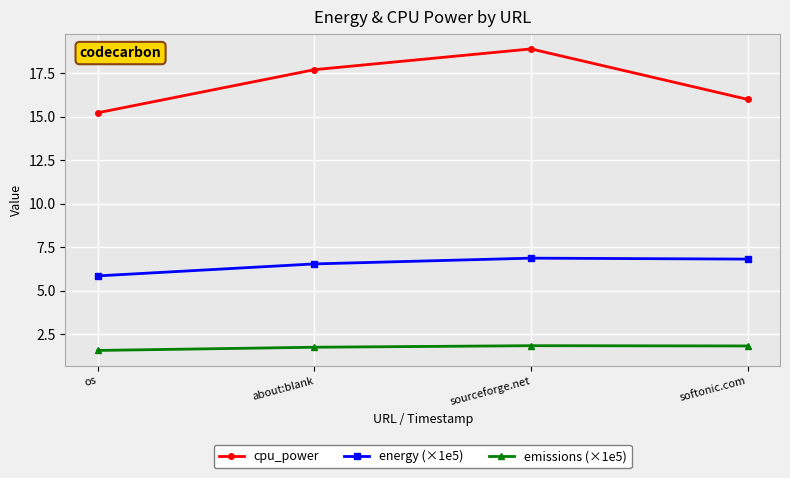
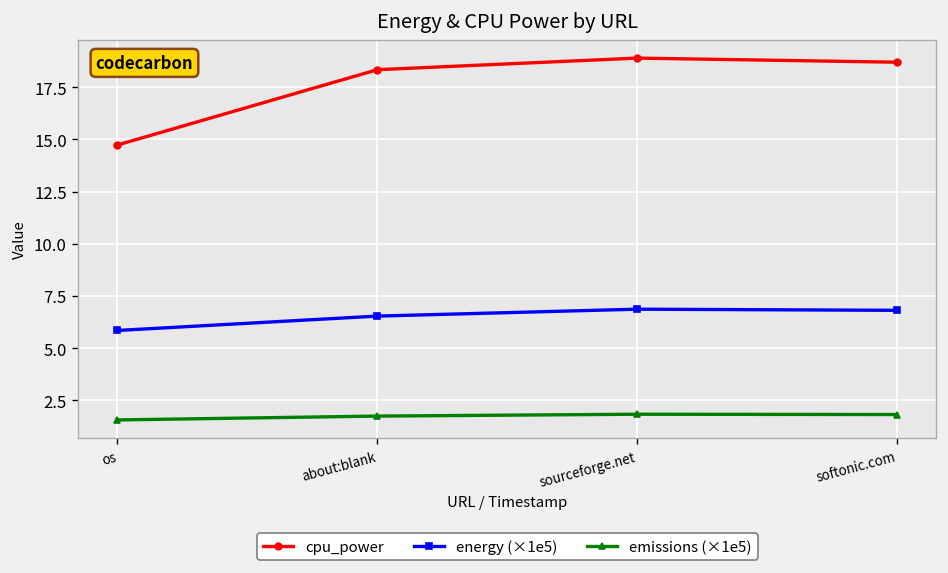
  {
    "cpu_power": {
-     "os": 15.2,
-     "about:blank": 17.7,
+     "os": 14.7,
+     "about:blank": 18.3,
      "sourceforge.net": 18.9,
-     "softonic.com": 16.0
+     "softonic.com": 18.7
    },
    "energy (×1e5)": {
      "os": 5.8,
      "about:blank": 6.5,
      "sourceforge.net": 6.9,
      "softonic.com": 6.8
    },
    "emissions (×1e5)": {
      "os": 1.6,
      "about:blank": 1.7,
      "sourceforge.net": 1.8,
      "softonic.com": 1.8
    }
  }
